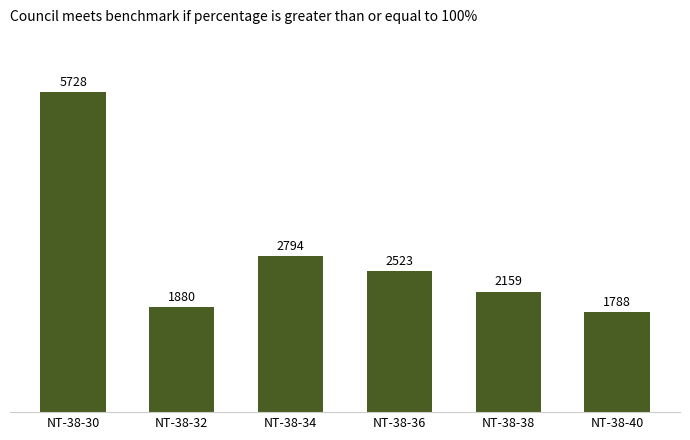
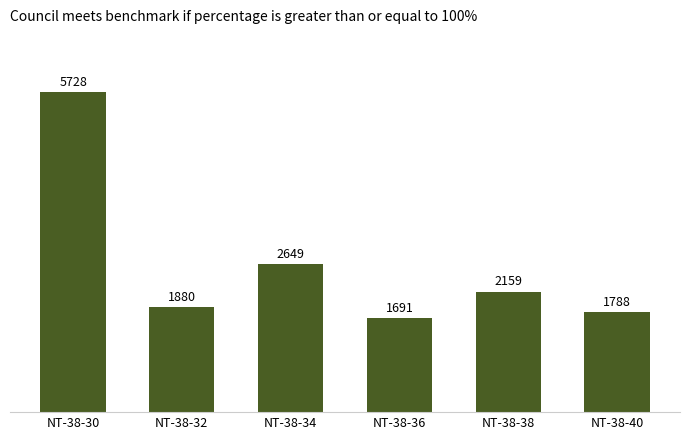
  {
    "NT-38-30": 5728,
-   "NT-38-34": 2794,
-   "NT-38-36": 2523,
+   "NT-38-34": 2649,
+   "NT-38-36": 1691,
    "NT-38-38": 2159,
    "NT-38-40": 1788
  }
